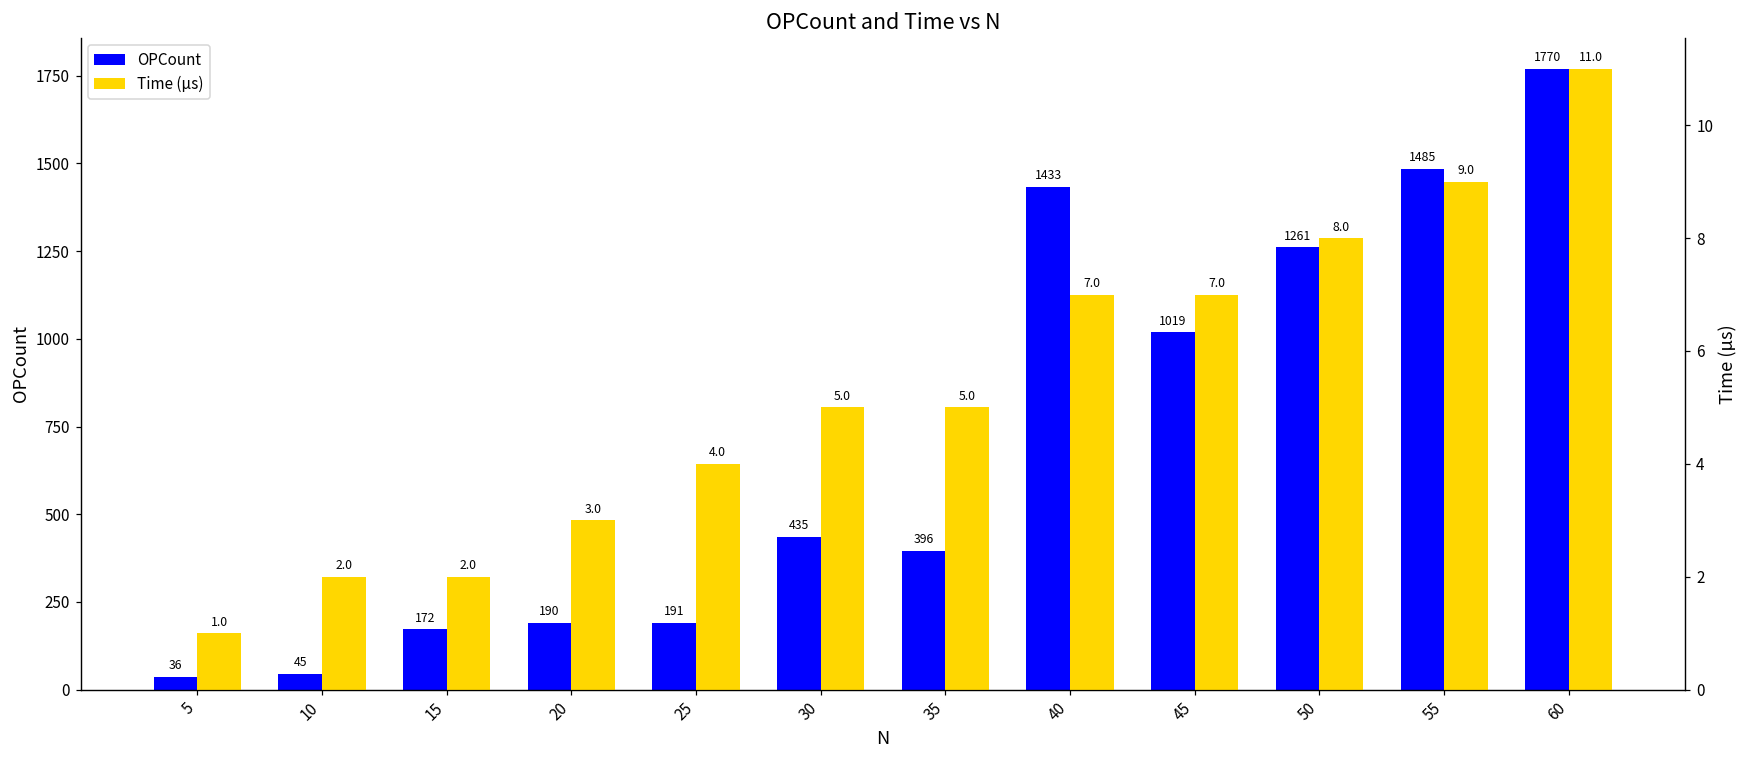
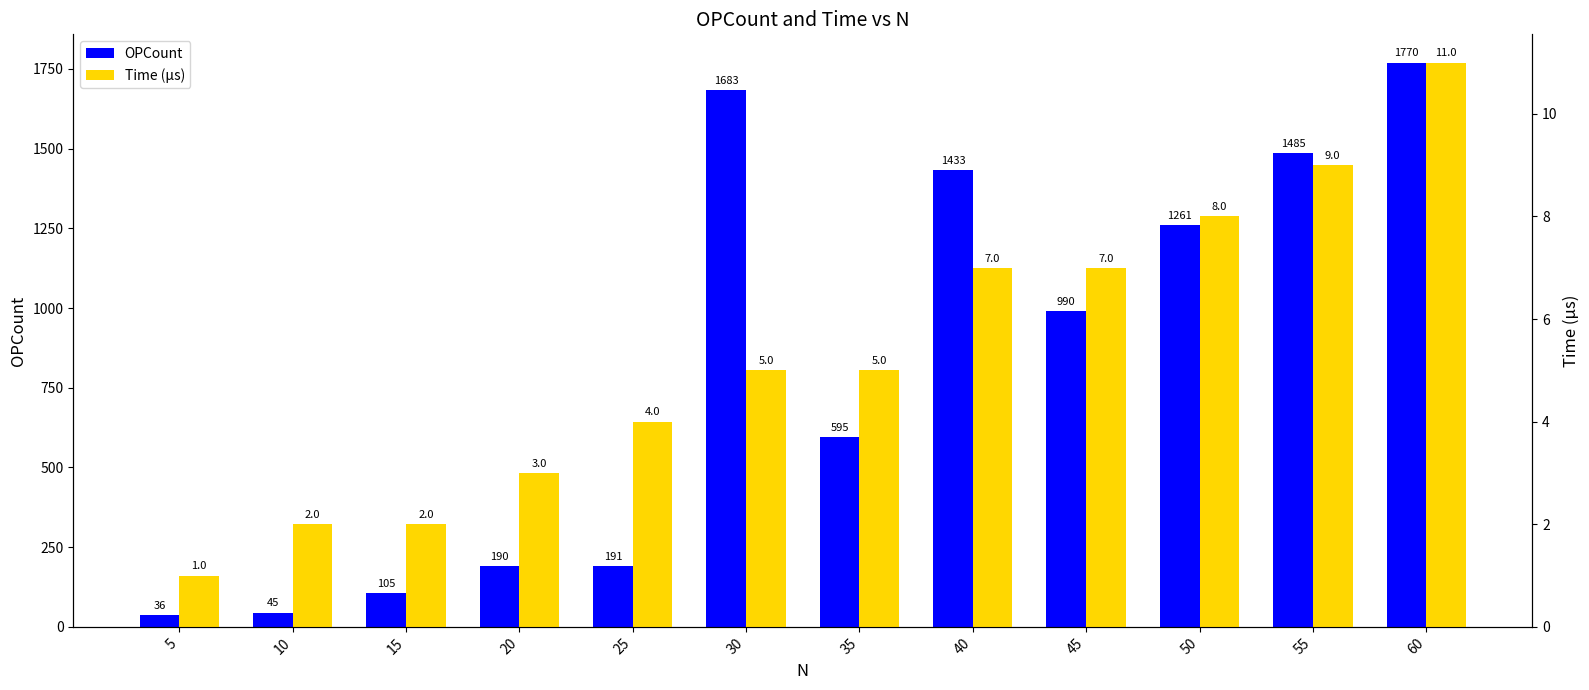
  {
    "OPCount": {
      "5": 36,
      "10": 45,
-     "15": 172,
+     "15": 105,
      "20": 190,
      "25": 191,
-     "30": 435,
-     "35": 396,
+     "30": 1683,
+     "35": 595,
      "40": 1433,
-     "45": 1019,
+     "45": 990,
      "50": 1261,
      "55": 1485,
      "60": 1770
    },
    "Time (µs)": {
      "5": 1.0,
      "10": 2.0,
      "15": 2.0,
      "20": 3.0,
      "25": 4.0,
      "30": 5.0,
      "35": 5.0,
      "40": 7.0,
      "45": 7.0,
      "50": 8.0,
      "55": 9.0,
      "60": 11.0
    }
  }
